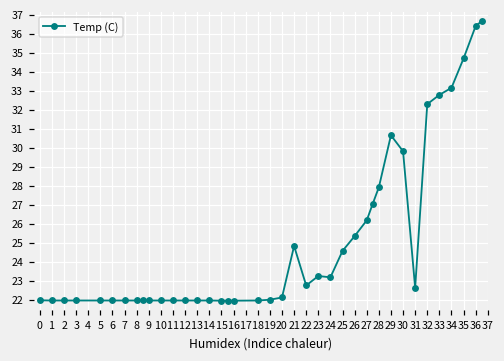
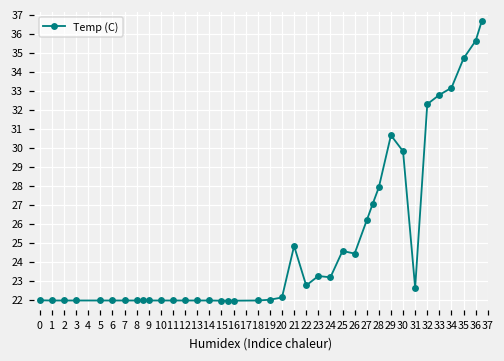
  {
    "0": 22.0,
    "1": 22.0,
    "2": 22.0,
    "3": 22.0,
    "5": 22.0,
    "6": 22.0,
    "7": 22.0,
    "8": 22.0,
    "9": 22.0,
    "10": 22.0,
    "11": 22.0,
    "12": 22.0,
    "13": 22.0,
    "14": 22.0,
    "15": 22.0,
    "16": 22.0,
    "18": 22.0,
    "19": 22.0,
    "20": 22.1,
    "21": 24.8,
    "22": 22.8,
    "23": 23.3,
    "24": 23.2,
    "25": 24.6,
-   "26": 25.4,
+   "26": 24.4,
    "27": 26.2,
    "28": 27.9,
    "29": 30.7,
    "30": 29.8,
    "31": 22.6,
    "32": 32.3,
    "33": 32.8,
    "34": 33.2,
    "35": 34.7,
-   "36": 36.4
+   "36": 35.6
  }
